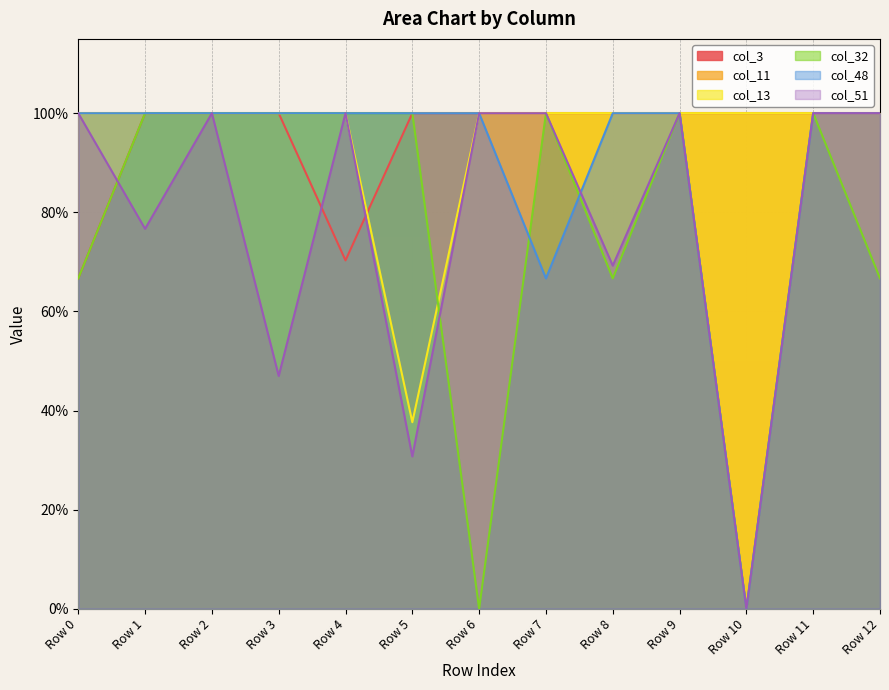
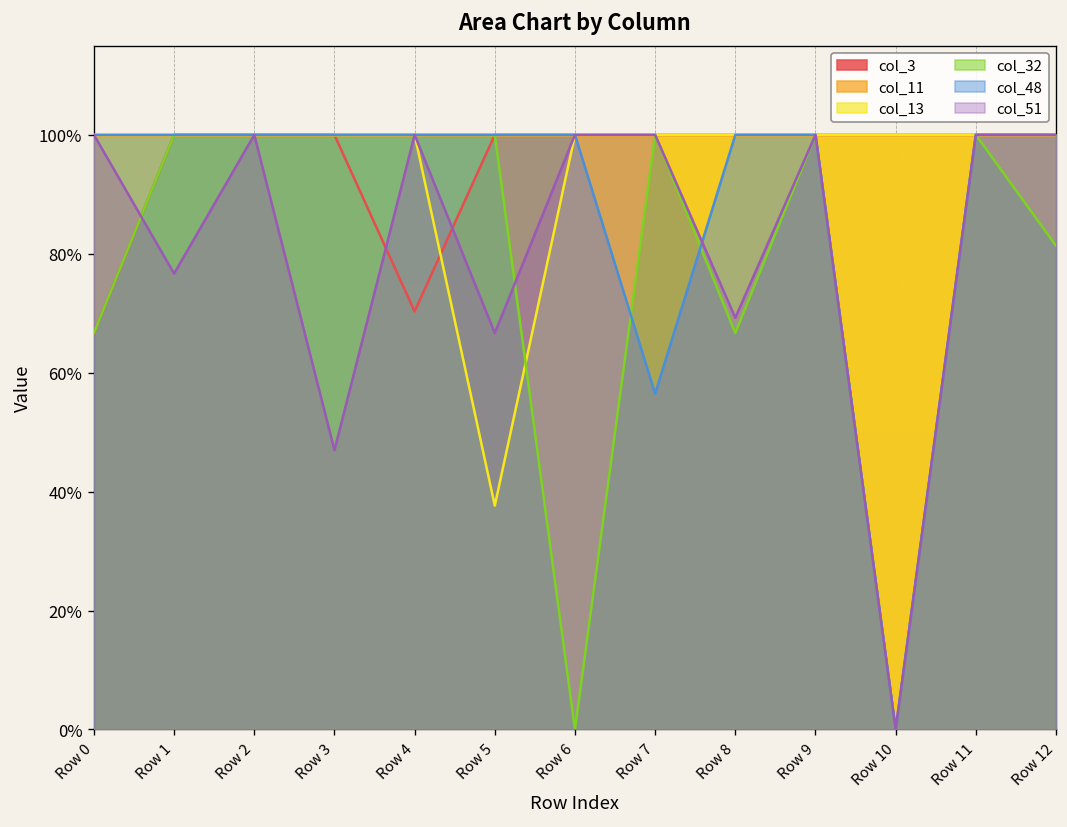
  {
    "col_3": {
      "Row 4": "70%"
    },
    "col_13": {
      "Row 5": "38%"
    },
    "col_32": {
      "Row 6": "0%",
      "Row 8": "67%",
-     "Row 12": "67%"
+     "Row 12": "81%"
    },
    "col_48": {
-     "Row 7": "67%"
+     "Row 7": "56%"
    },
    "col_51": {
      "Row 1": "77%",
      "Row 3": "47%",
-     "Row 5": "31%",
+     "Row 5": "67%",
      "Row 8": "69%"
    }
  }
